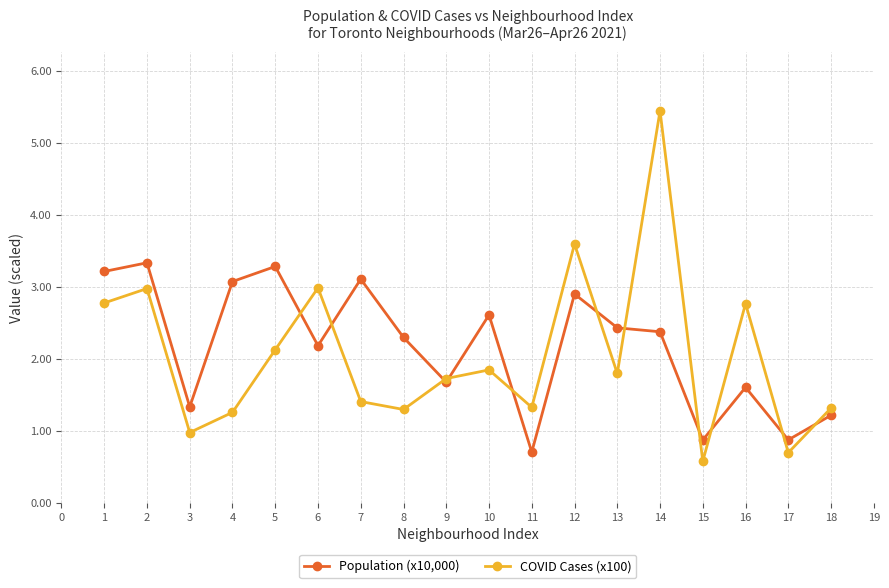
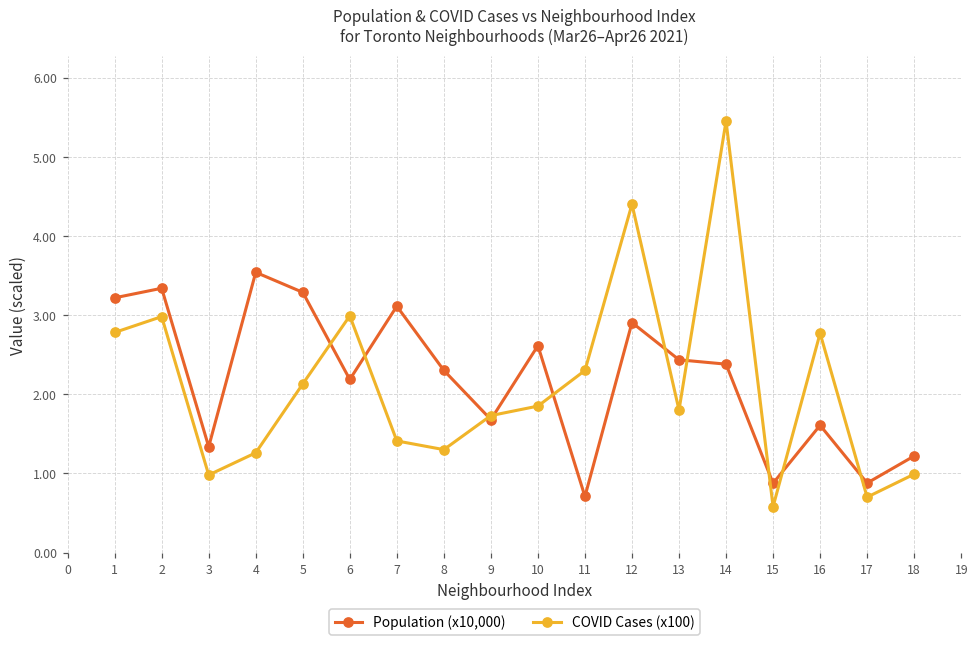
  {
    "Population (x10,000)": {
      "1": 3.2,
      "2": 3.3,
      "3": 1.3,
-     "4": 3.1,
+     "4": 3.5,
      "5": 3.3,
      "6": 2.2,
      "7": 3.1,
      "8": 2.3,
      "9": 1.7,
      "10": 2.6,
      "11": 0.7,
      "12": 2.9,
      "13": 2.4,
      "14": 2.4,
      "15": 0.9,
      "16": 1.6,
      "17": 0.9,
      "18": 1.2
    },
    "COVID Cases (x100)": {
      "1": 2.8,
      "2": 3.0,
      "3": 1.0,
      "4": 1.3,
      "5": 2.1,
      "6": 3.0,
      "7": 1.4,
      "8": 1.3,
      "9": 1.7,
      "10": 1.9,
-     "11": 1.3,
-     "12": 3.6,
+     "11": 2.3,
+     "12": 4.4,
      "13": 1.8,
      "14": 5.5,
      "15": 0.6,
      "16": 2.8,
      "17": 0.7,
-     "18": 1.3
+     "18": 1.0
    }
  }
